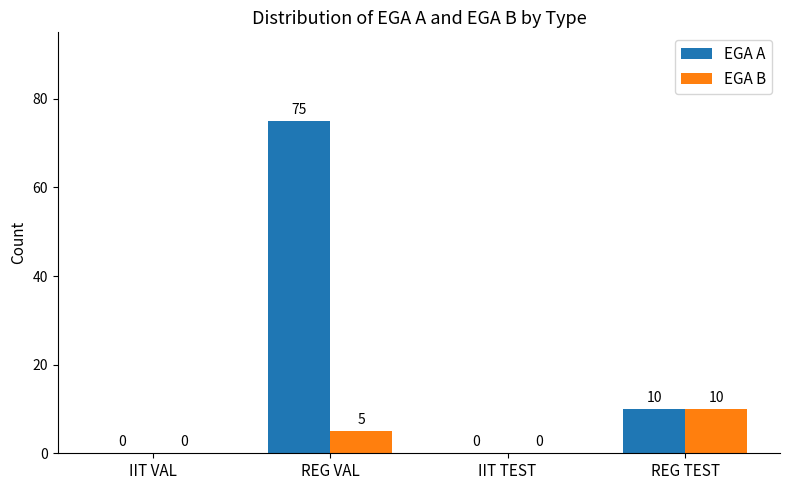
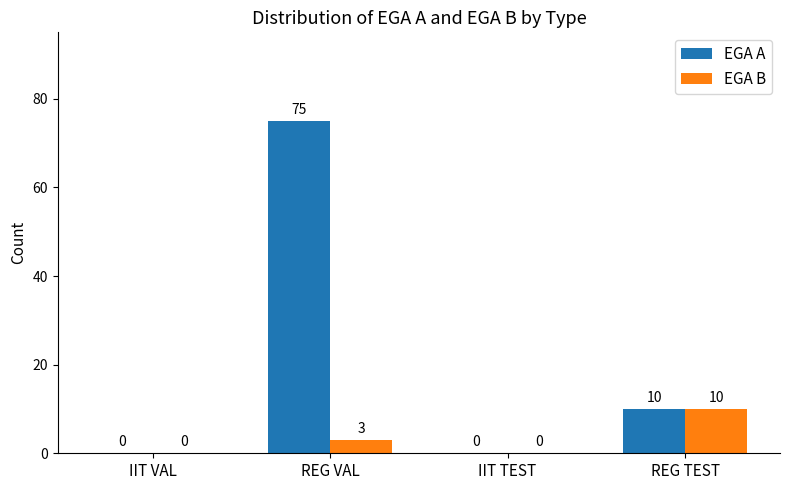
  {
    "EGA A": {
      "IIT VAL": 0,
      "REG VAL": 75,
      "IIT TEST": 0,
      "REG TEST": 10
    },
    "EGA B": {
      "IIT VAL": 0,
-     "REG VAL": 5,
+     "REG VAL": 3,
      "IIT TEST": 0,
      "REG TEST": 10
    }
  }
